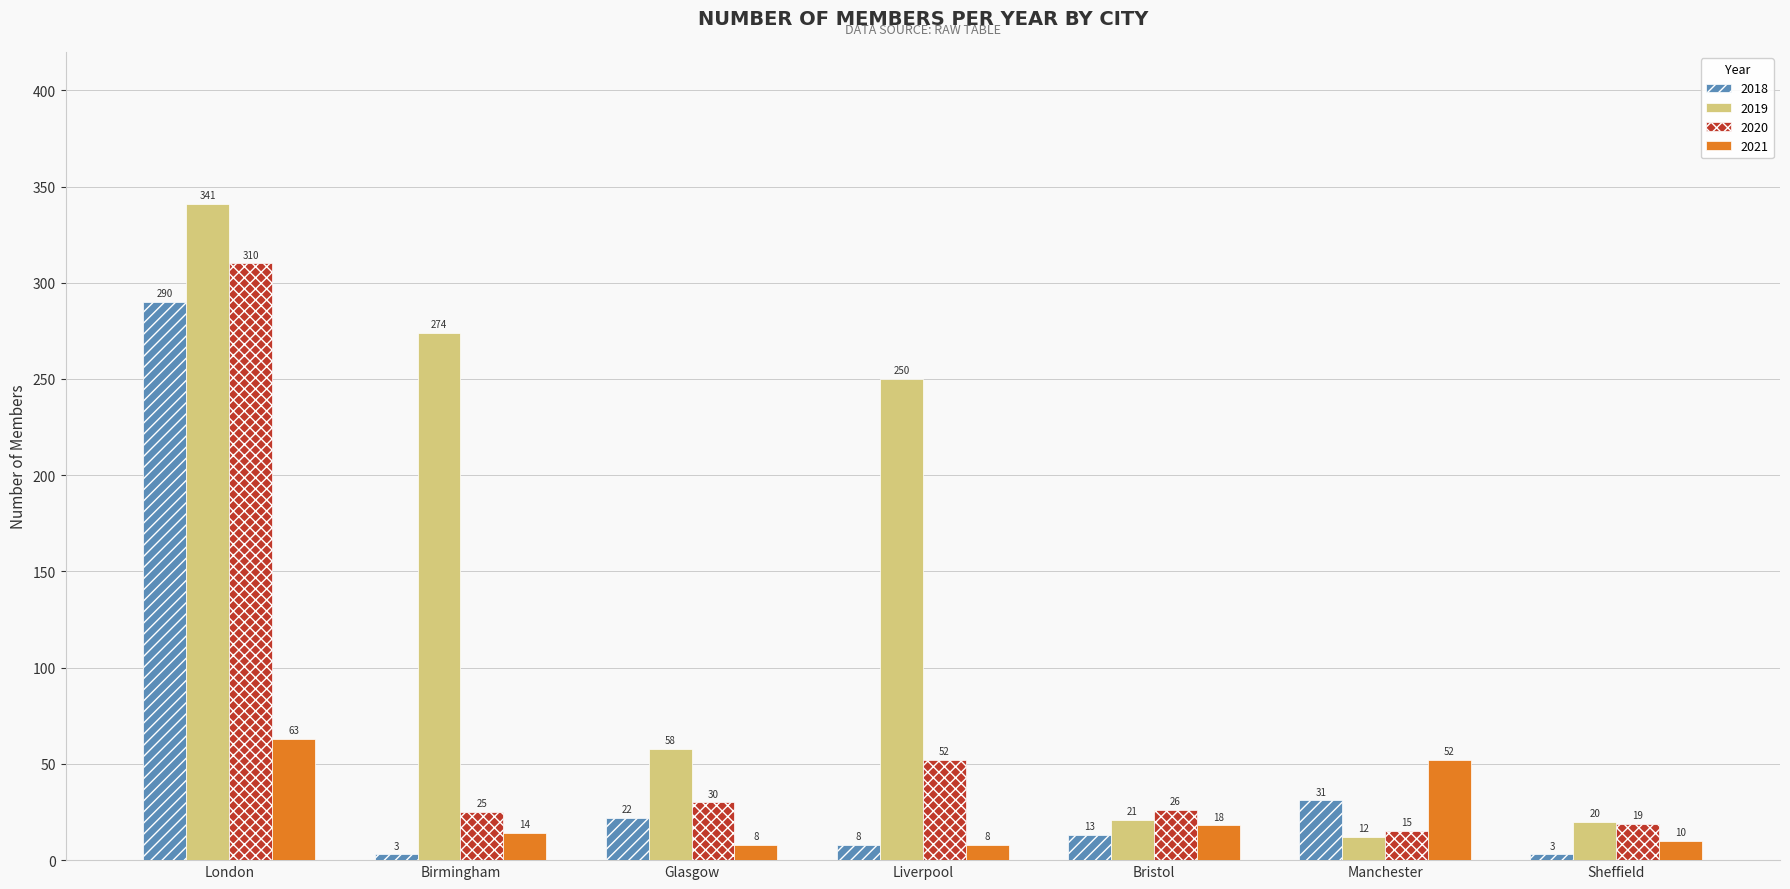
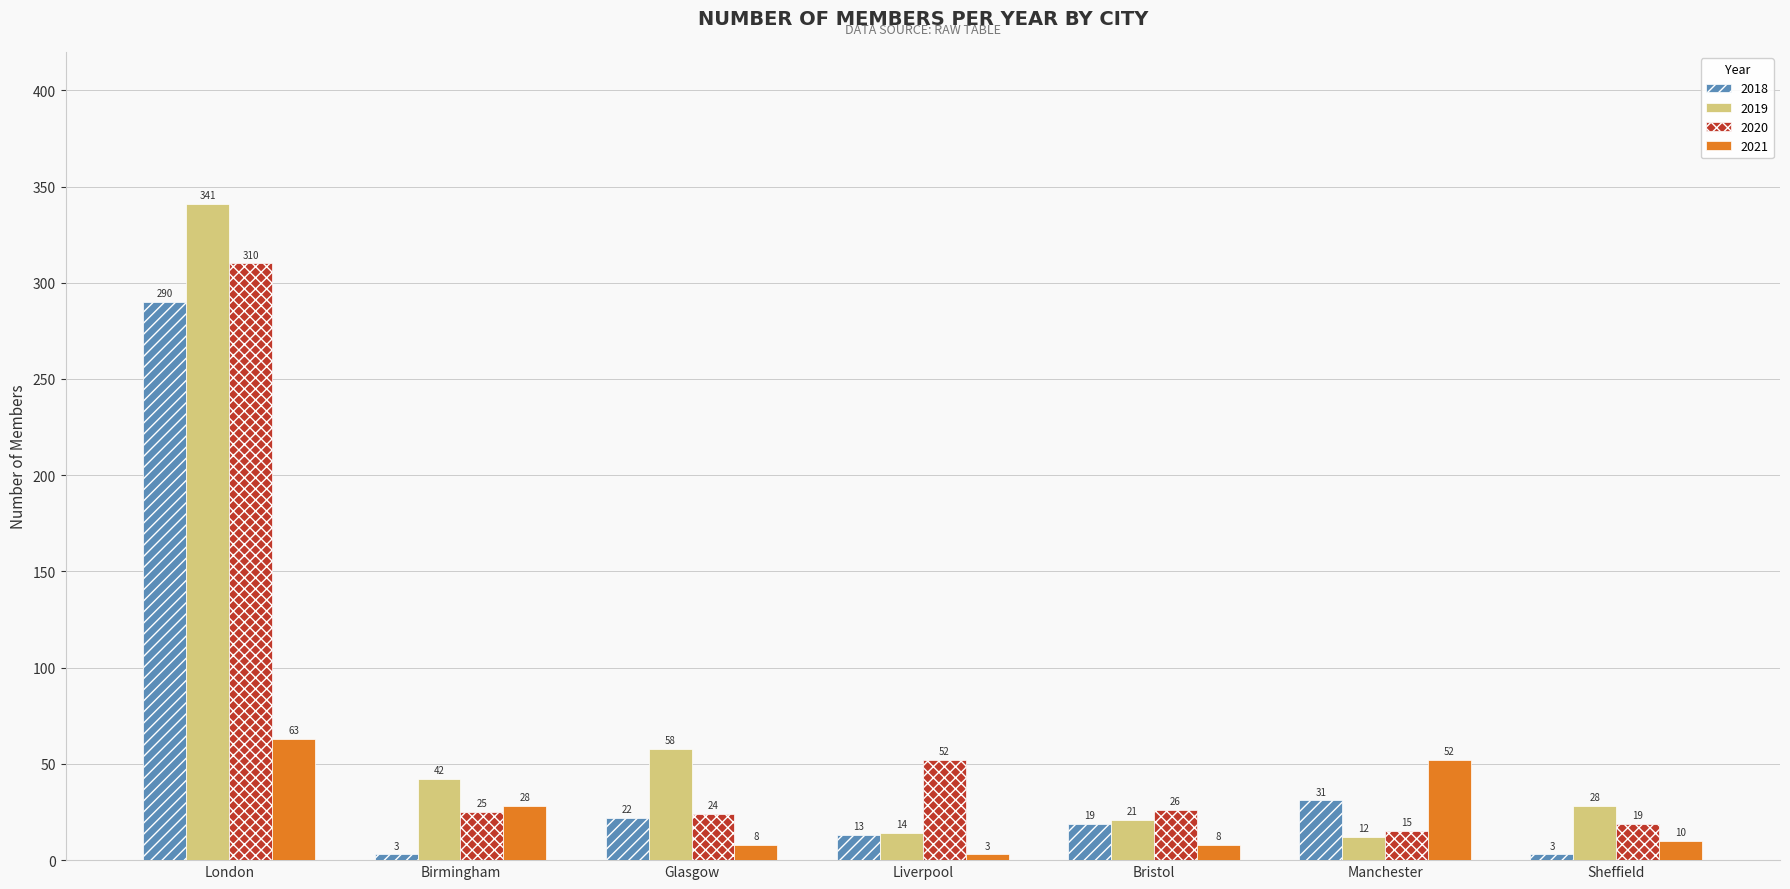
  {
    "2018": {
      "London": 290,
      "Birmingham": 3,
      "Glasgow": 22,
-     "Liverpool": 8,
-     "Bristol": 13,
+     "Liverpool": 13,
+     "Bristol": 19,
      "Manchester": 31,
      "Sheffield": 3
    },
    "2019": {
      "London": 341,
-     "Birmingham": 274,
+     "Birmingham": 42,
      "Glasgow": 58,
-     "Liverpool": 250,
+     "Liverpool": 14,
      "Bristol": 21,
      "Manchester": 12,
-     "Sheffield": 20
+     "Sheffield": 28
    },
    "2020": {
      "London": 310,
      "Birmingham": 25,
-     "Glasgow": 30,
+     "Glasgow": 24,
      "Liverpool": 52,
      "Bristol": 26,
      "Manchester": 15,
      "Sheffield": 19
    },
    "2021": {
      "London": 63,
-     "Birmingham": 14,
+     "Birmingham": 28,
      "Glasgow": 8,
-     "Liverpool": 8,
-     "Bristol": 18,
+     "Liverpool": 3,
+     "Bristol": 8,
      "Manchester": 52,
      "Sheffield": 10
    }
  }
